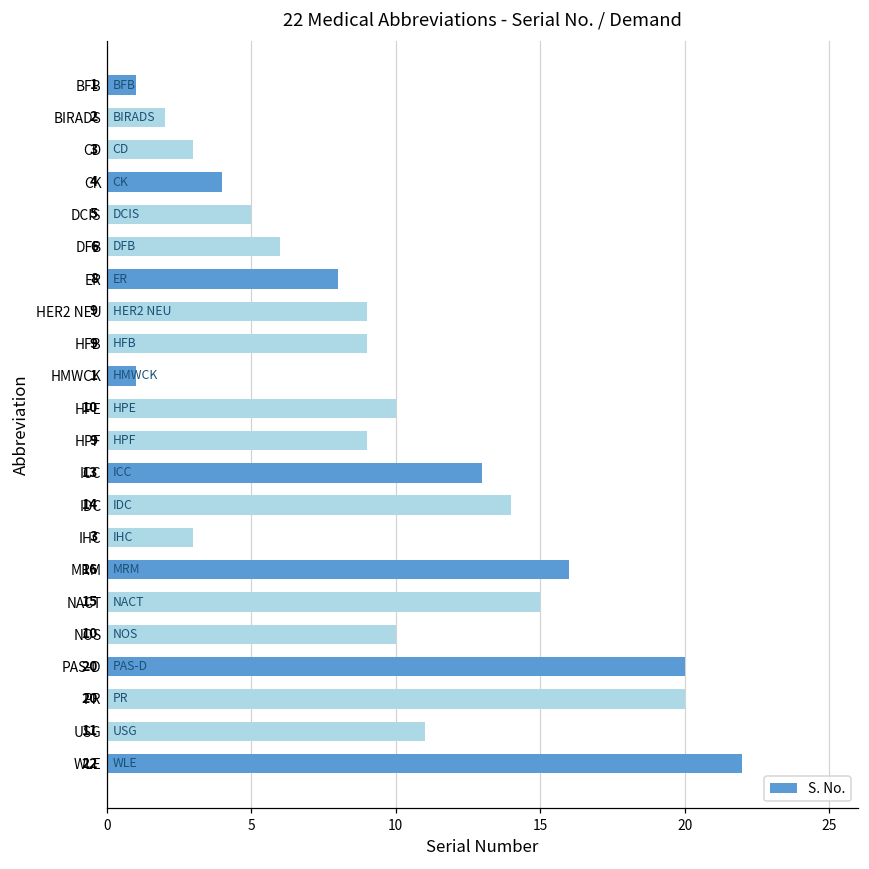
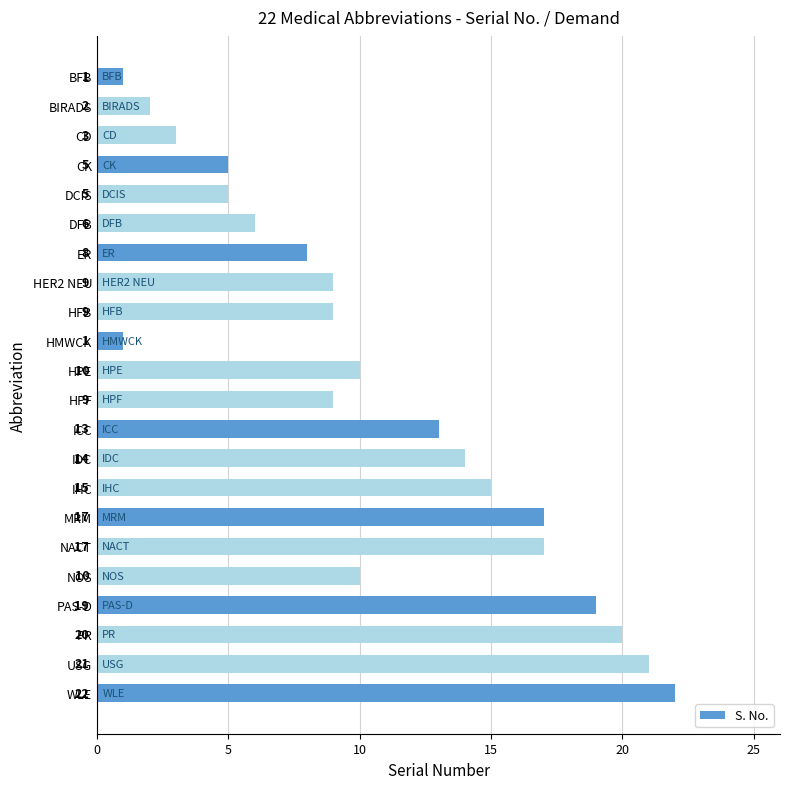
  {
-   "CK": 4,
-   "IHC": 3,
-   "MRM": 16,
-   "NACT": 15,
-   "PAS-D": 20,
-   "USG": 11
+   "CK": 5,
+   "IHC": 15,
+   "MRM": 17,
+   "NACT": 17,
+   "PAS-D": 19,
+   "USG": 21
  }
